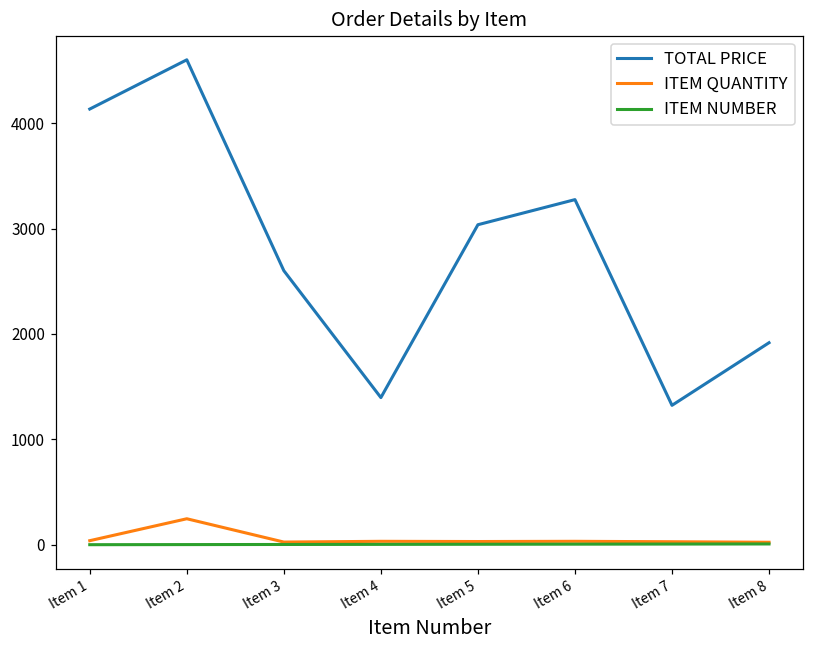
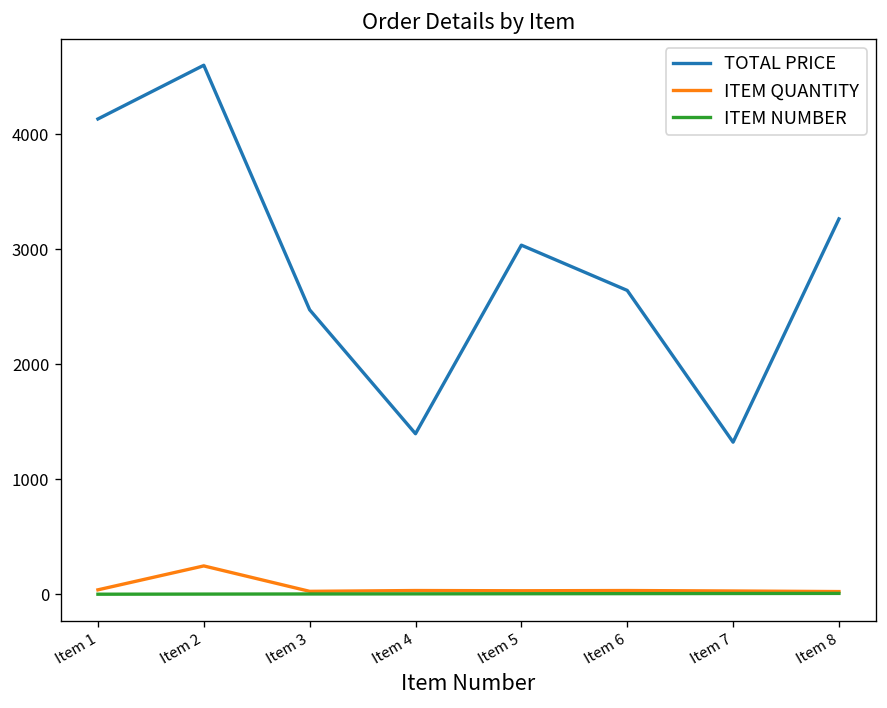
  {
    "TOTAL PRICE": {
      "Item 1": 4100,
      "Item 2": 4600,
-     "Item 3": 2600,
+     "Item 3": 2500,
      "Item 4": 1400,
      "Item 5": 3000,
-     "Item 6": 3300,
+     "Item 6": 2600,
      "Item 7": 1300,
-     "Item 8": 1900
+     "Item 8": 3300
    },
    "ITEM QUANTITY": {
      "Item 1": 0,
      "Item 2": 200,
      "Item 4": 0,
      "Item 6": 0
    },
    "ITEM NUMBER": {
      "Item 1": 0,
      "Item 2": 0,
      "Item 4": 0,
      "Item 6": 0
    }
  }
